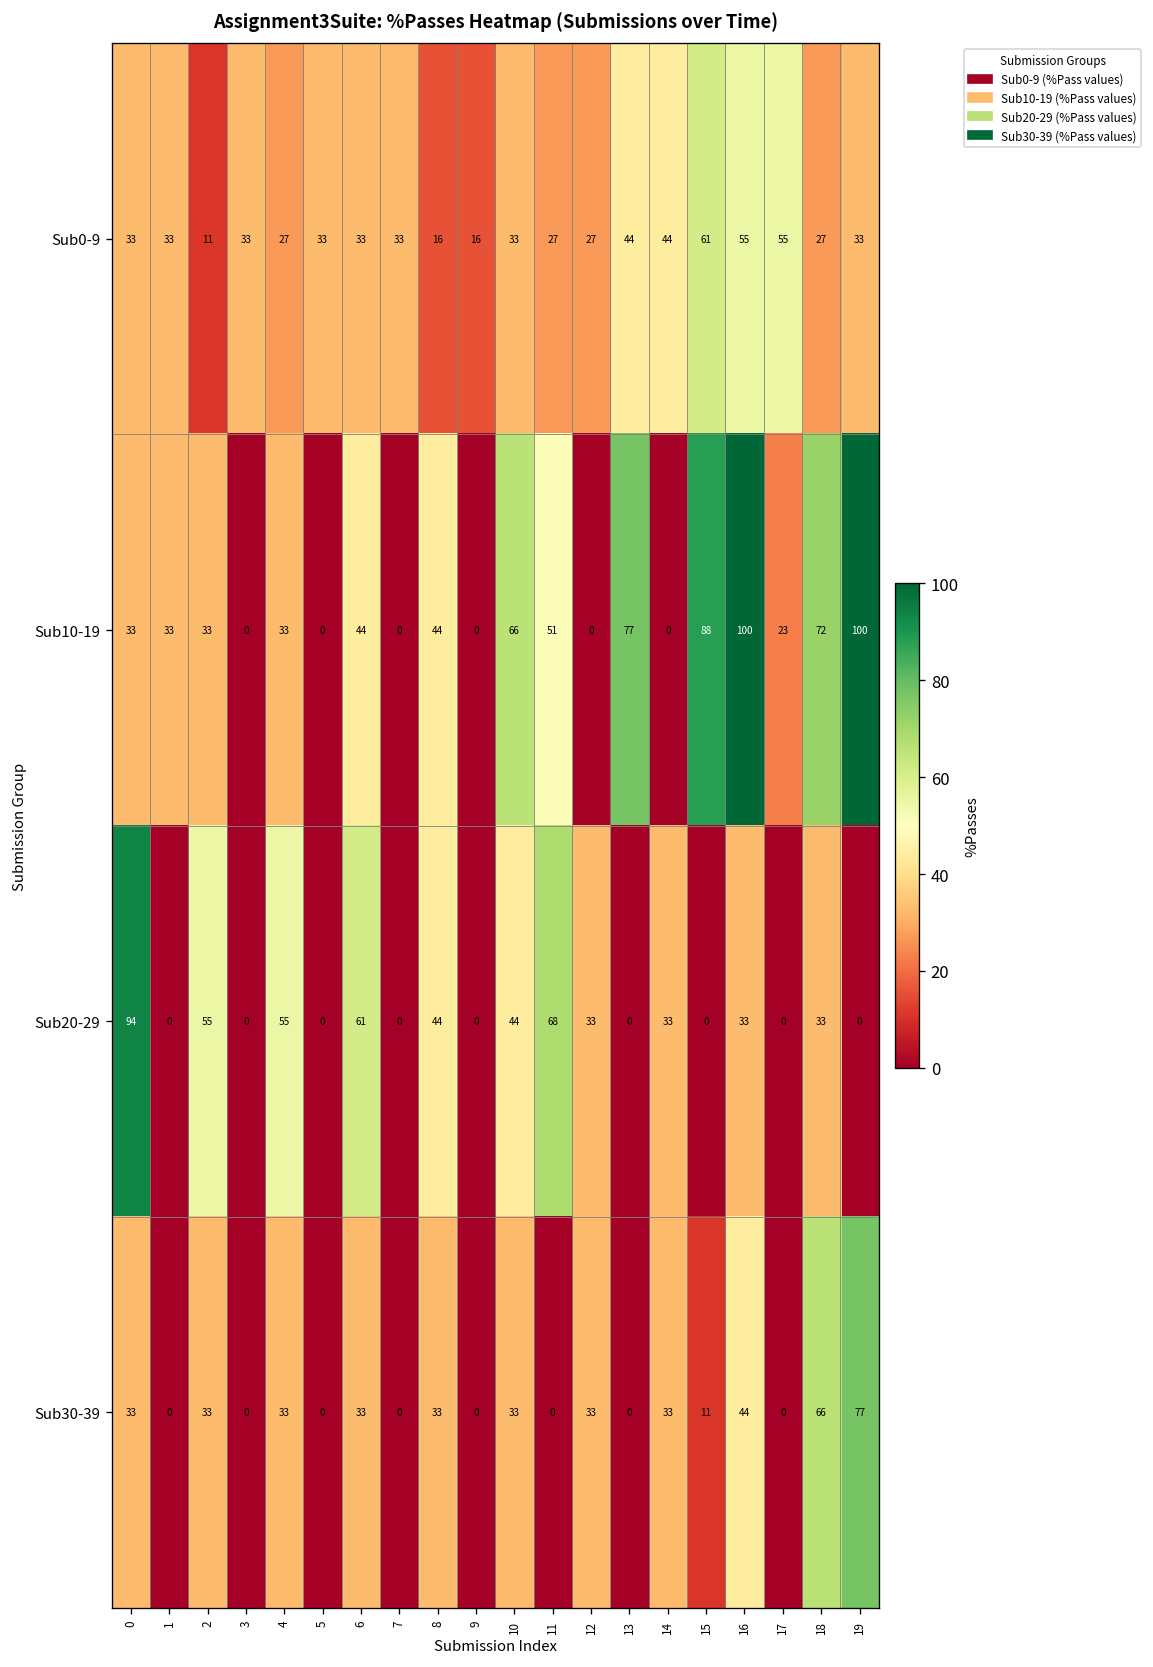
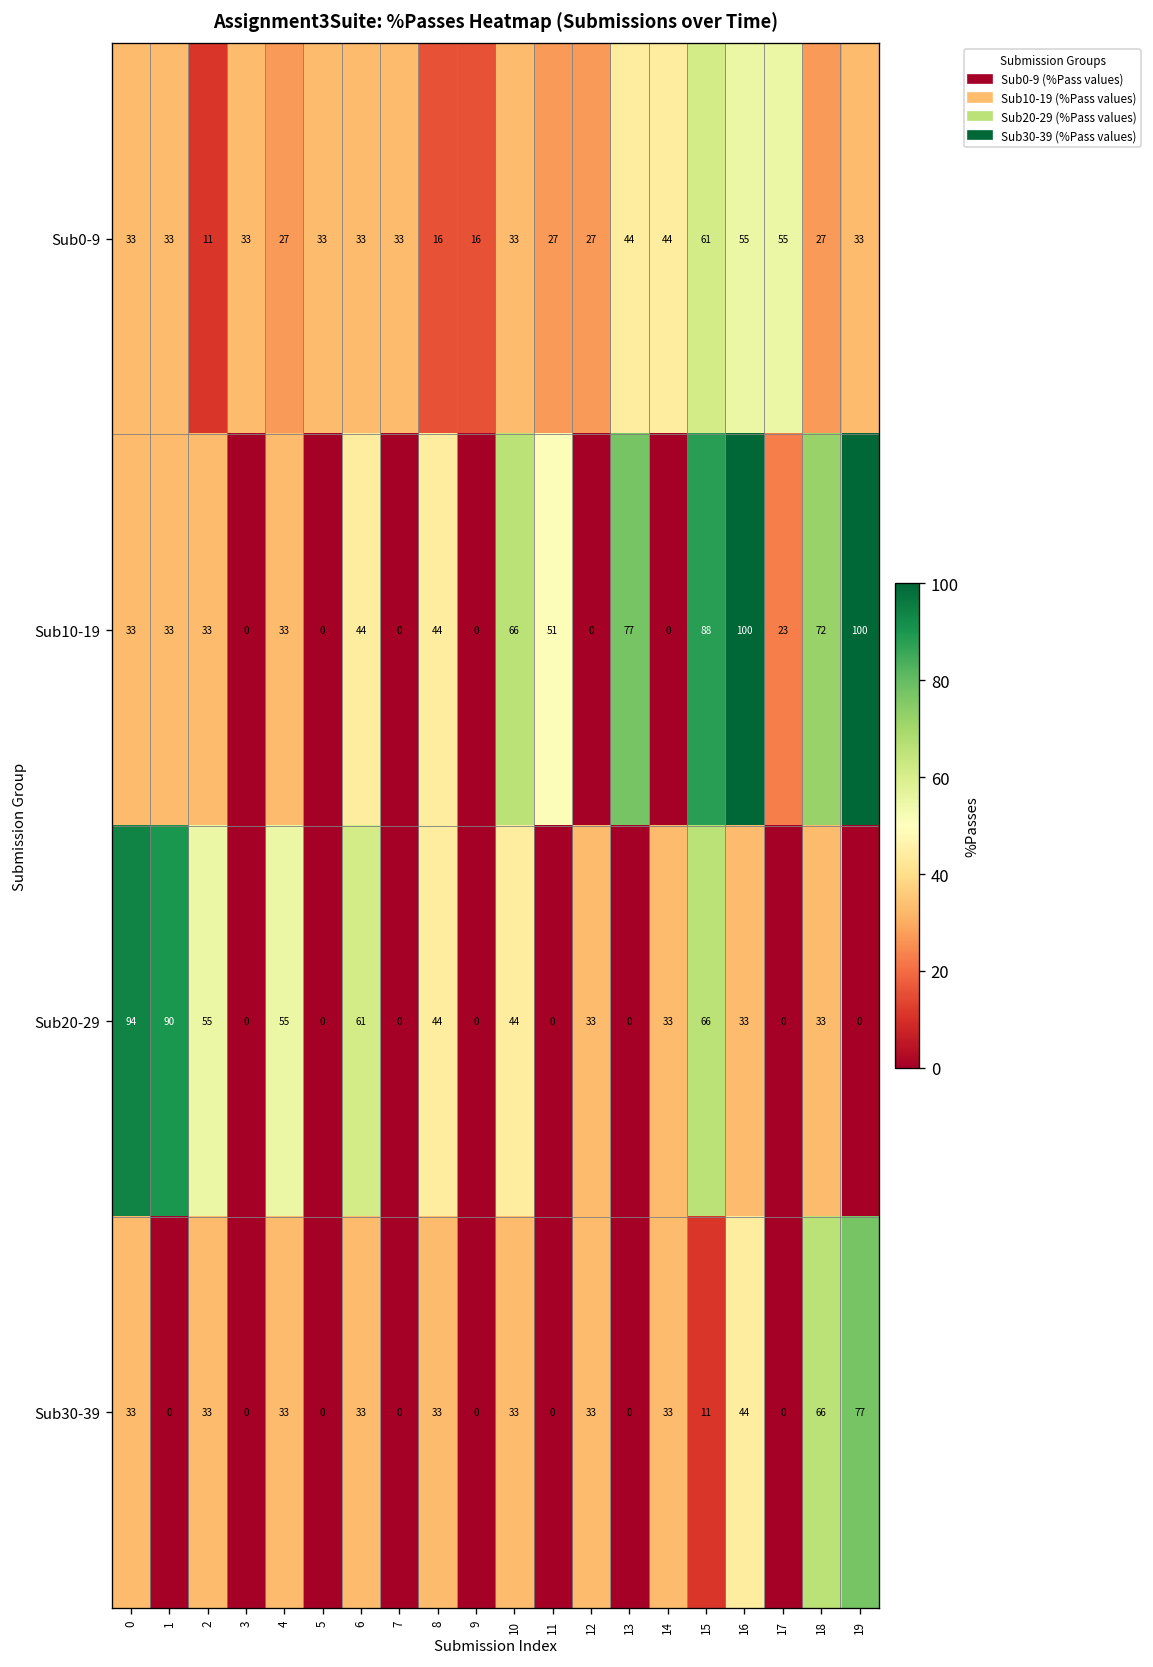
  {
    "Sub0-9": {
      "0": 33,
      "1": 33,
      "2": 11,
      "3": 33,
      "4": 27,
      "5": 33,
      "6": 33,
      "7": 33,
      "8": 16,
      "9": 16,
      "10": 33,
      "11": 27,
      "12": 27,
      "13": 44,
      "14": 44,
      "15": 61,
      "16": 55,
      "17": 55,
      "18": 27,
      "19": 33
    },
    "Sub10-19": {
      "0": 33,
      "1": 33,
      "2": 33,
      "3": 0,
      "4": 33,
      "5": 0,
      "6": 44,
      "7": 0,
      "8": 44,
      "9": 0,
      "10": 66,
      "11": 51,
      "12": 0,
      "13": 77,
      "14": 0,
      "15": 88,
      "16": 100,
      "17": 23,
      "18": 72,
      "19": 100
    },
    "Sub20-29": {
      "0": 94,
-     "1": 0,
+     "1": 90,
      "2": 55,
      "3": 0,
      "4": 55,
      "5": 0,
      "6": 61,
      "7": 0,
      "8": 44,
      "9": 0,
      "10": 44,
-     "11": 68,
+     "11": 0,
      "12": 33,
      "13": 0,
      "14": 33,
-     "15": 0,
+     "15": 66,
      "16": 33,
      "17": 0,
      "18": 33,
      "19": 0
    },
    "Sub30-39": {
      "0": 33,
      "1": 0,
      "2": 33,
      "3": 0,
      "4": 33,
      "5": 0,
      "6": 33,
      "7": 0,
      "8": 33,
      "9": 0,
      "10": 33,
      "11": 0,
      "12": 33,
      "13": 0,
      "14": 33,
      "15": 11,
      "16": 44,
      "17": 0,
      "18": 66,
      "19": 77
    }
  }
